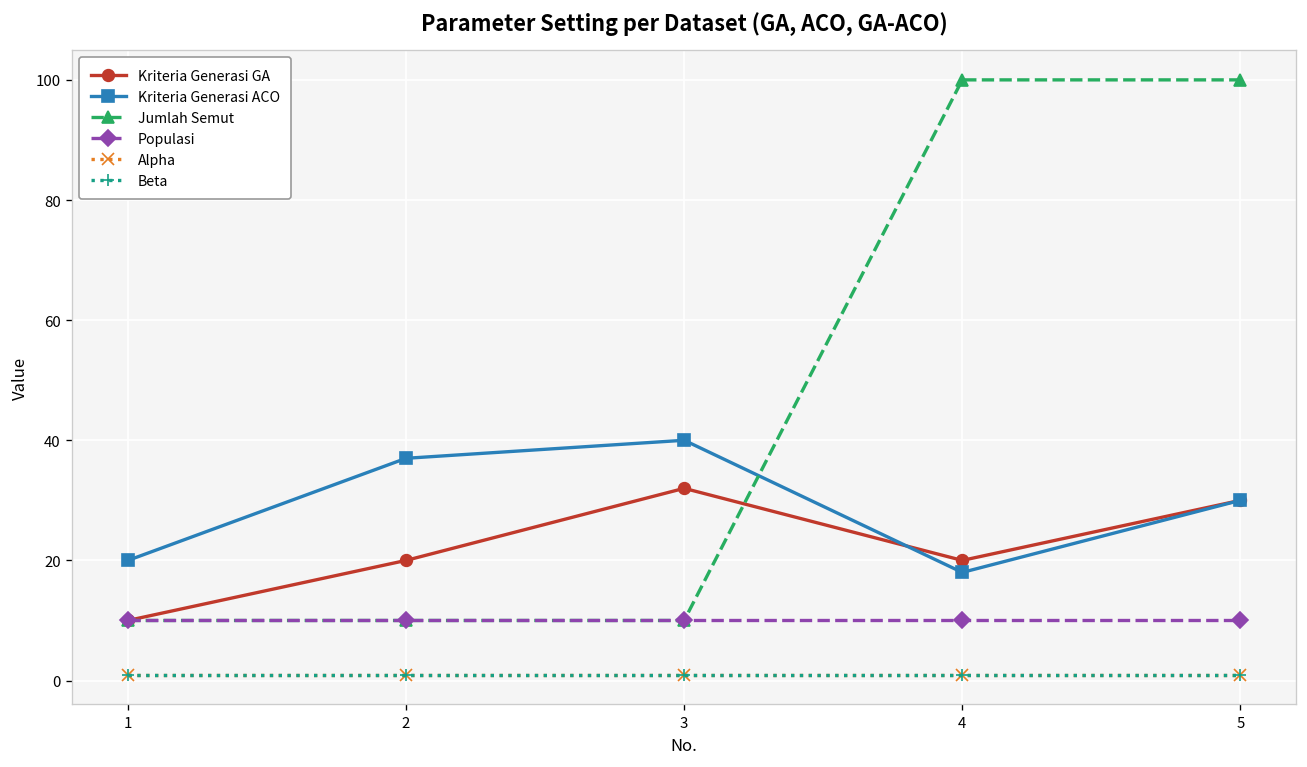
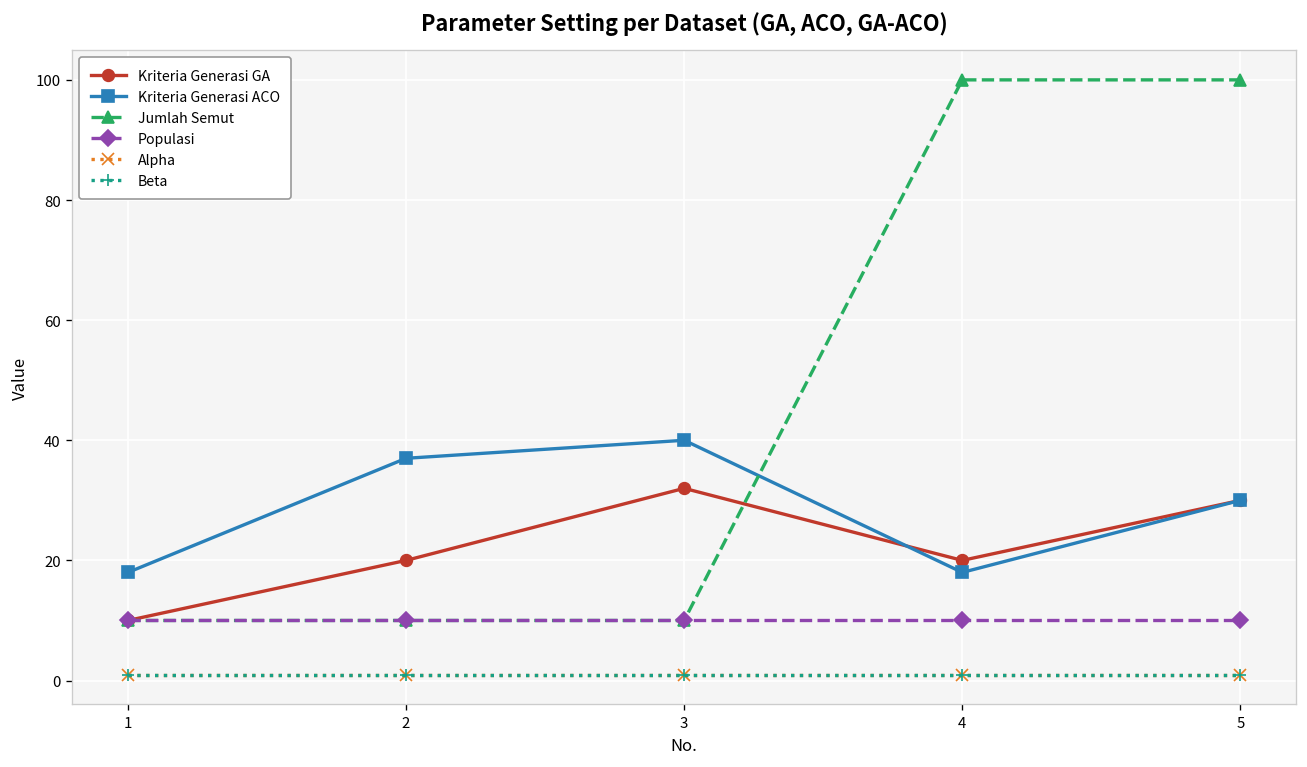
  {
    "Kriteria Generasi GA": {
      "2": 20,
      "3": 32,
      "4": 20
    },
    "Kriteria Generasi ACO": {
-     "1": 20,
+     "1": 18,
      "2": 37,
      "3": 40,
      "4": 18
    },
    "Populasi": {
      "4": 10,
      "5": 10
    }
  }
